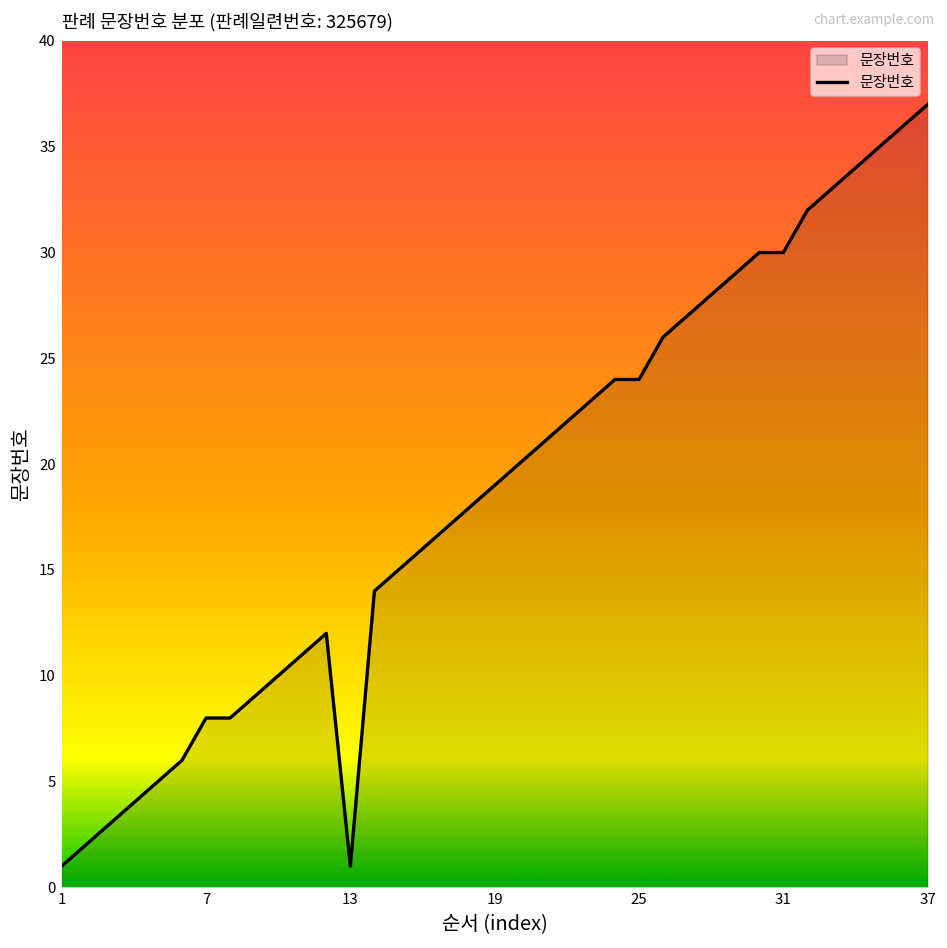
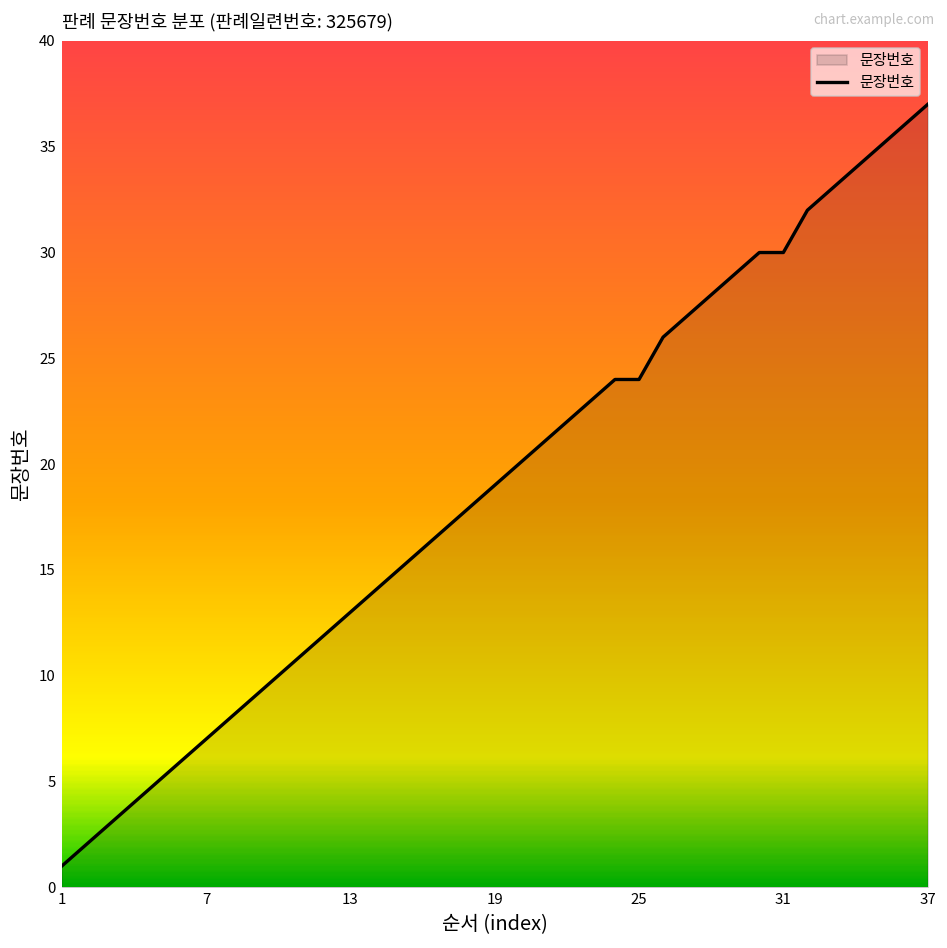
  {
    "1": 1,
-   "7": 8,
-   "13": 1,
+   "7": 7,
+   "13": 13,
    "19": 19,
    "25": 24,
    "31": 30,
    "37": 37
  }
